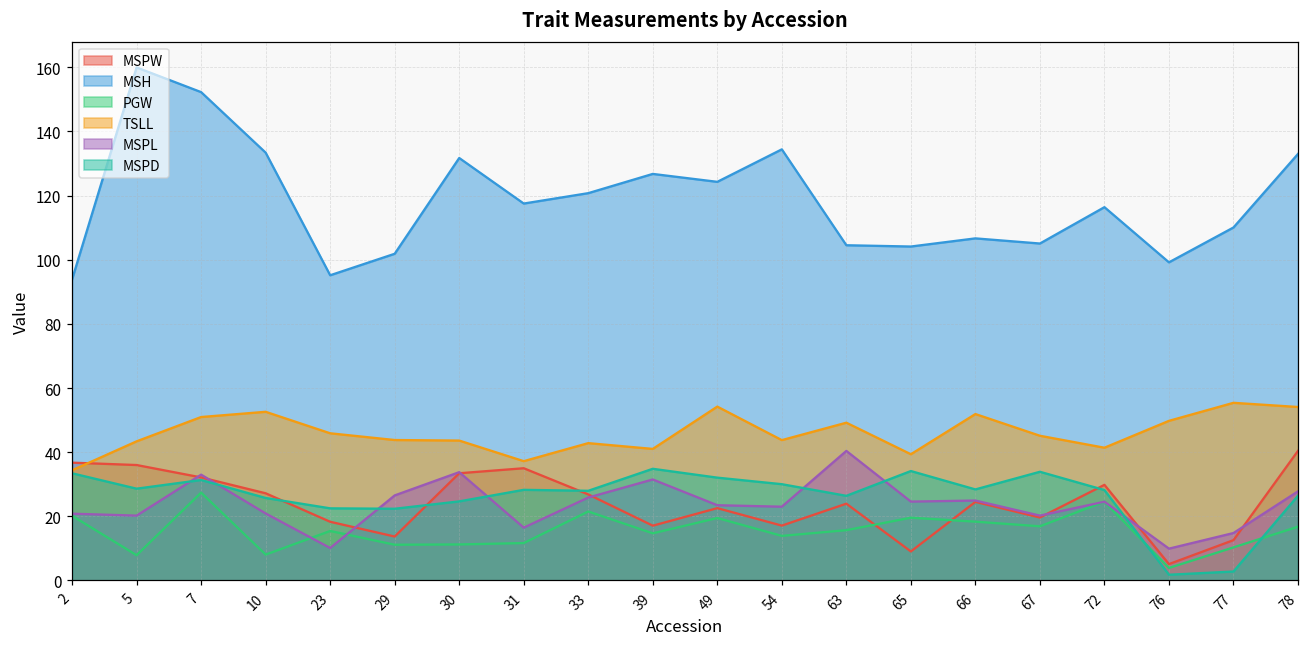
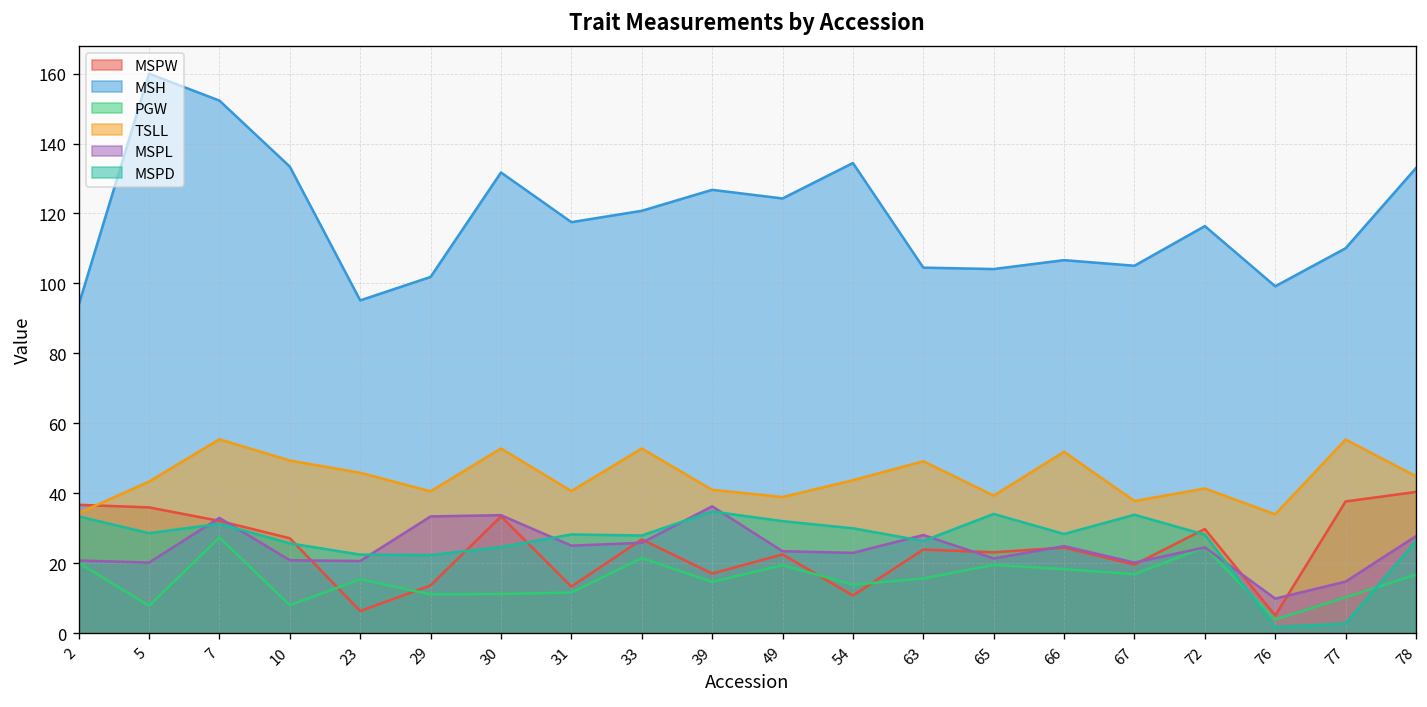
  {
    "MSPW": {
      "2": 37,
      "5": 36,
      "10": 27,
-     "23": 18,
+     "23": 6,
      "29": 14,
-     "31": 35,
+     "31": 13,
      "33": 27,
      "39": 17,
      "49": 23,
-     "54": 17,
+     "54": 11,
      "63": 24,
-     "65": 9,
+     "65": 23,
      "72": 30,
      "76": 5,
-     "77": 13,
+     "77": 38,
      "78": 40
    },
    "TSLL": {
      "2": 34,
      "5": 43,
-     "7": 51,
-     "10": 53,
+     "7": 55,
+     "10": 49,
      "23": 46,
-     "29": 44,
-     "30": 44,
-     "31": 37,
-     "33": 43,
+     "29": 41,
+     "30": 53,
+     "31": 41,
+     "33": 53,
      "39": 41,
-     "49": 54,
+     "49": 39,
      "54": 44,
      "63": 49,
      "65": 39,
      "66": 52,
-     "67": 45,
+     "67": 38,
      "72": 41,
-     "76": 50,
+     "76": 34,
      "77": 55,
-     "78": 54
+     "78": 45
    },
    "MSPL": {
      "5": 20,
      "10": 21,
-     "23": 10,
-     "29": 27,
-     "31": 16,
+     "23": 21,
+     "29": 33,
+     "31": 25,
      "33": 26,
-     "39": 32,
+     "39": 36,
      "49": 23,
      "54": 23,
-     "63": 40,
-     "65": 25,
+     "63": 28,
+     "65": 21,
      "76": 10,
      "77": 15,
      "78": 28
    }
  }
